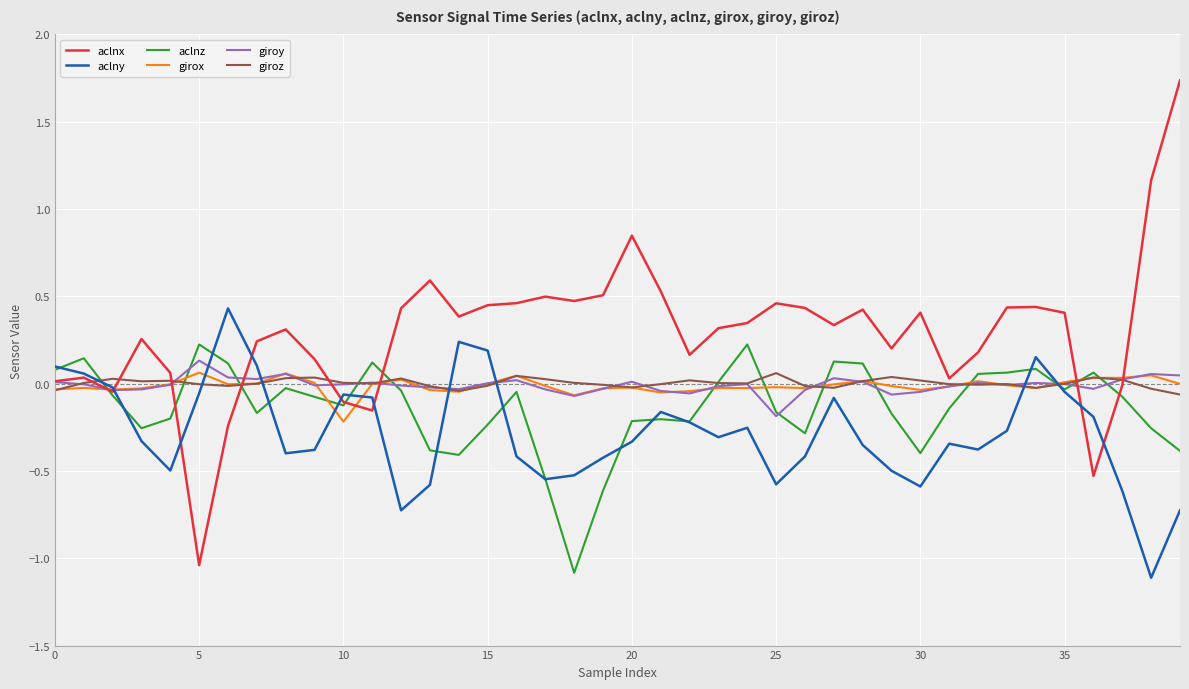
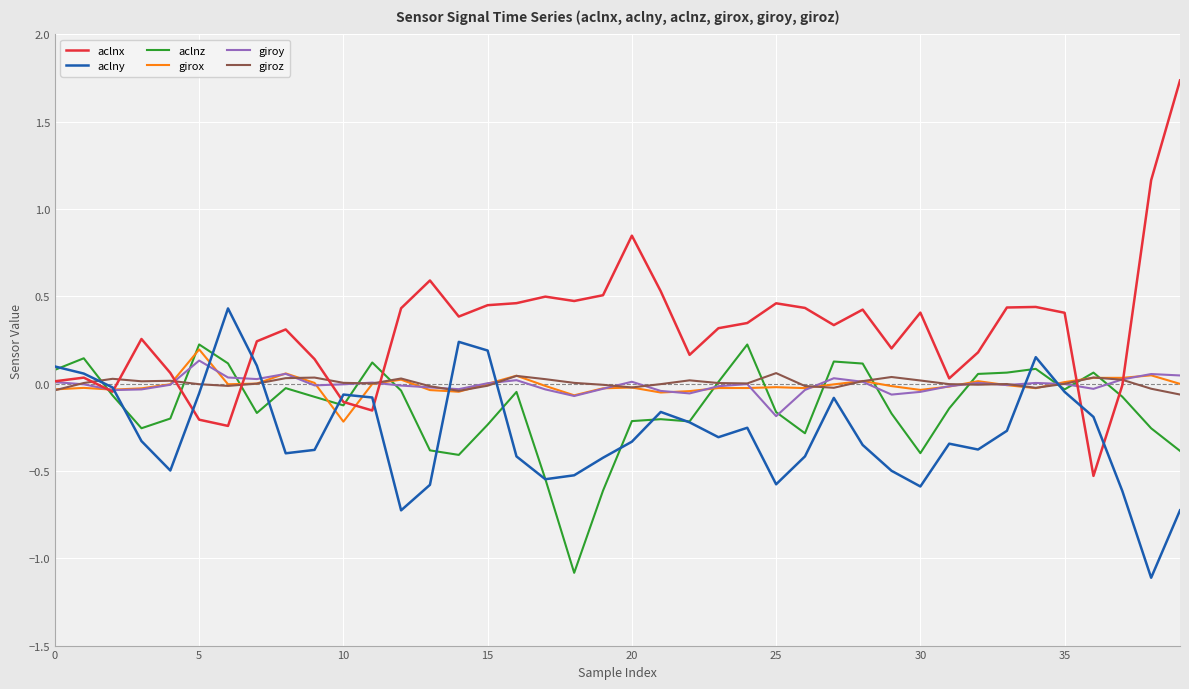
  {
    "aclnx": {
-     "5": -1.04,
+     "5": -0.21,
      "10": -0.10,
      "15": 0.45,
      "20": 0.85,
      "25": 0.46,
      "30": 0.41,
      "35": 0.41
    },
    "aclny": {
      "0": 0.10,
      "5": -0.06,
      "10": -0.06,
      "15": 0.19,
      "20": -0.33,
      "25": -0.58,
      "30": -0.59
    },
    "aclnz": {
      "0": 0.08,
      "5": 0.22,
      "10": -0.12,
      "15": -0.23,
      "20": -0.21,
      "25": -0.16,
      "30": -0.40
    },
    "girox": {
-     "5": 0.06,
+     "5": 0.20,
      "10": -0.22,
      "25": -0.02
    },
    "giroy": {
      "5": 0.13,
      "20": 0.01,
      "25": -0.19
    },
    "giroz": {
      "5": 0.00,
      "25": 0.06,
      "30": 0.02
    }
  }
